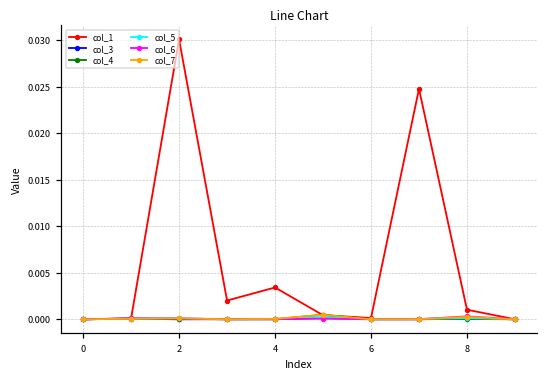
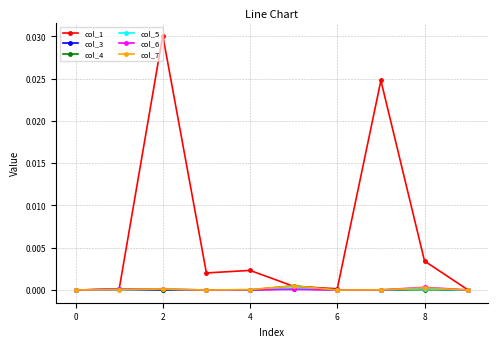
  {
    "col_1": {
      "2": 0.030,
-     "4": 0.003,
-     "8": 0.001
+     "4": 0.002,
+     "8": 0.003
    }
  }
